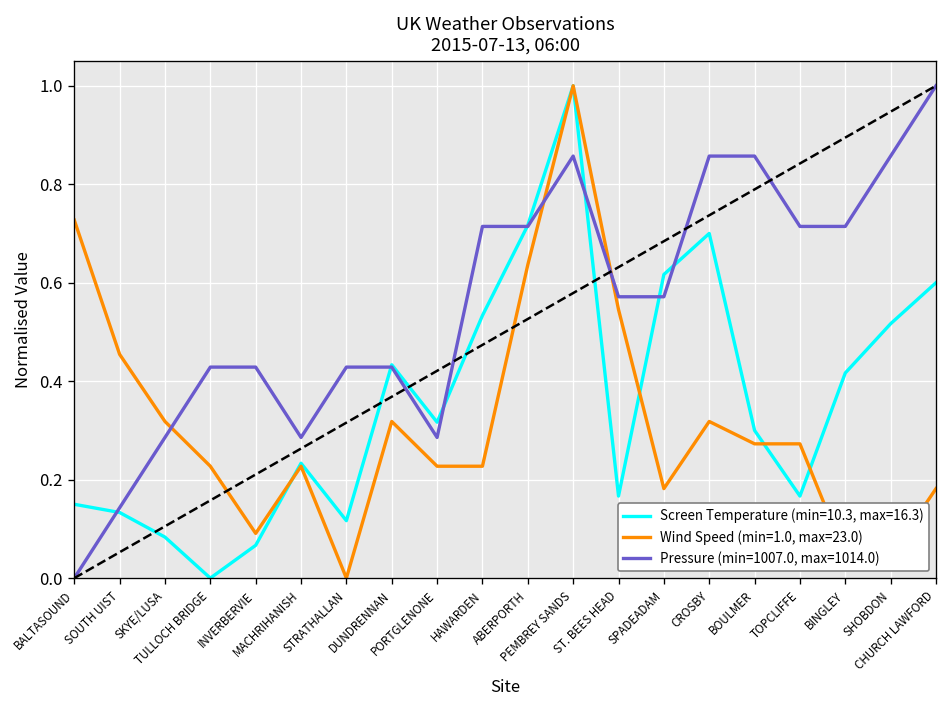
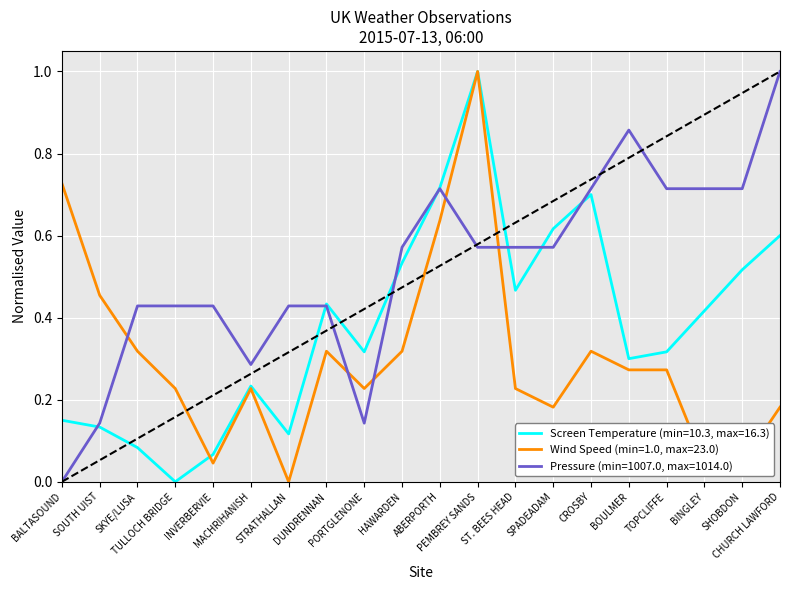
  {
    "Screen Temperature (min=10.3, max=16.3)": {
      "BALTASOUND": 0.15,
      "SOUTH UIST": 0.13,
      "SKYE/LUSA": 0.08,
      "TULLOCH BRIDGE": 0.00,
      "INVERBERVIE": 0.07,
      "STRATHALLAN": 0.12,
      "PORTGLENONE": 0.32,
      "HAWARDEN": 0.53,
-     "ST. BEES HEAD": 0.17,
+     "ST. BEES HEAD": 0.47,
      "SPADEADAM": 0.62,
      "CROSBY": 0.70,
      "BOULMER": 0.30,
-     "TOPCLIFFE": 0.17,
+     "TOPCLIFFE": 0.32,
      "BINGLEY": 0.42,
      "SHOBDON": 0.52,
      "CHURCH LAWFORD": 0.60
    },
    "Wind Speed (min=1.0, max=23.0)": {
      "BALTASOUND": 0.73,
      "SOUTH UIST": 0.45,
      "SKYE/LUSA": 0.32,
      "TULLOCH BRIDGE": 0.23,
-     "INVERBERVIE": 0.09,
+     "INVERBERVIE": 0.05,
      "STRATHALLAN": 0.00,
      "DUNDRENNAN": 0.32,
      "PORTGLENONE": 0.23,
-     "HAWARDEN": 0.23,
+     "HAWARDEN": 0.32,
      "ABERPORTH": 0.64,
-     "ST. BEES HEAD": 0.55,
+     "ST. BEES HEAD": 0.23,
      "SPADEADAM": 0.18,
      "CROSBY": 0.32,
      "BOULMER": 0.27,
      "TOPCLIFFE": 0.27,
      "CHURCH LAWFORD": 0.18
    },
    "Pressure (min=1007.0, max=1014.0)": {
      "SOUTH UIST": 0.14,
-     "SKYE/LUSA": 0.29,
+     "SKYE/LUSA": 0.43,
      "TULLOCH BRIDGE": 0.43,
      "INVERBERVIE": 0.43,
      "MACHRIHANISH": 0.29,
      "STRATHALLAN": 0.43,
-     "PORTGLENONE": 0.29,
-     "HAWARDEN": 0.71,
-     "PEMBREY SANDS": 0.86,
+     "PORTGLENONE": 0.14,
+     "HAWARDEN": 0.57,
+     "PEMBREY SANDS": 0.57,
      "ST. BEES HEAD": 0.57,
      "SPADEADAM": 0.57,
-     "CROSBY": 0.86,
+     "CROSBY": 0.71,
      "BOULMER": 0.86,
      "TOPCLIFFE": 0.71,
      "BINGLEY": 0.71,
-     "SHOBDON": 0.86
+     "SHOBDON": 0.71
    }
  }
